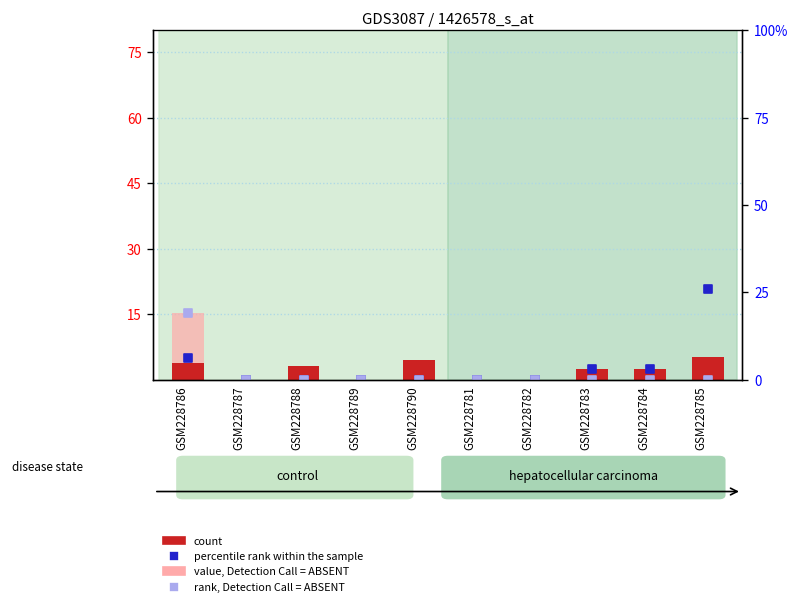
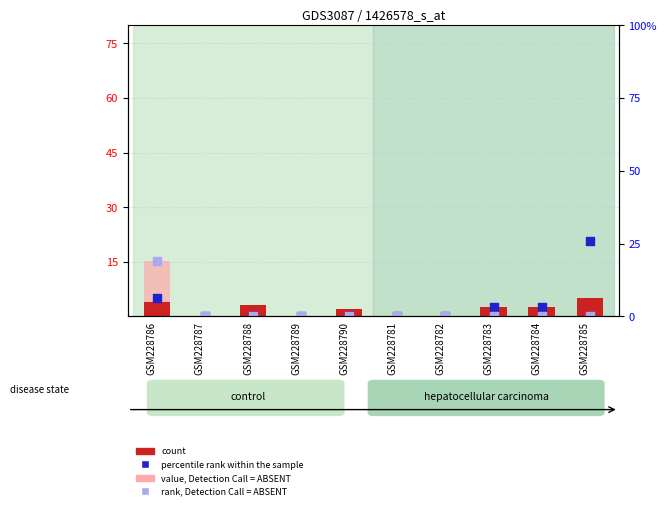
  {
    "count": {
      "GSM228787": 0,
      "GSM228788": 3,
      "GSM228789": 0,
-     "GSM228790": 5,
+     "GSM228790": 2,
      "GSM228781": 0,
      "GSM228782": 0,
      "GSM228783": 2,
      "GSM228784": 2,
      "GSM228785": 5
    }
  }
